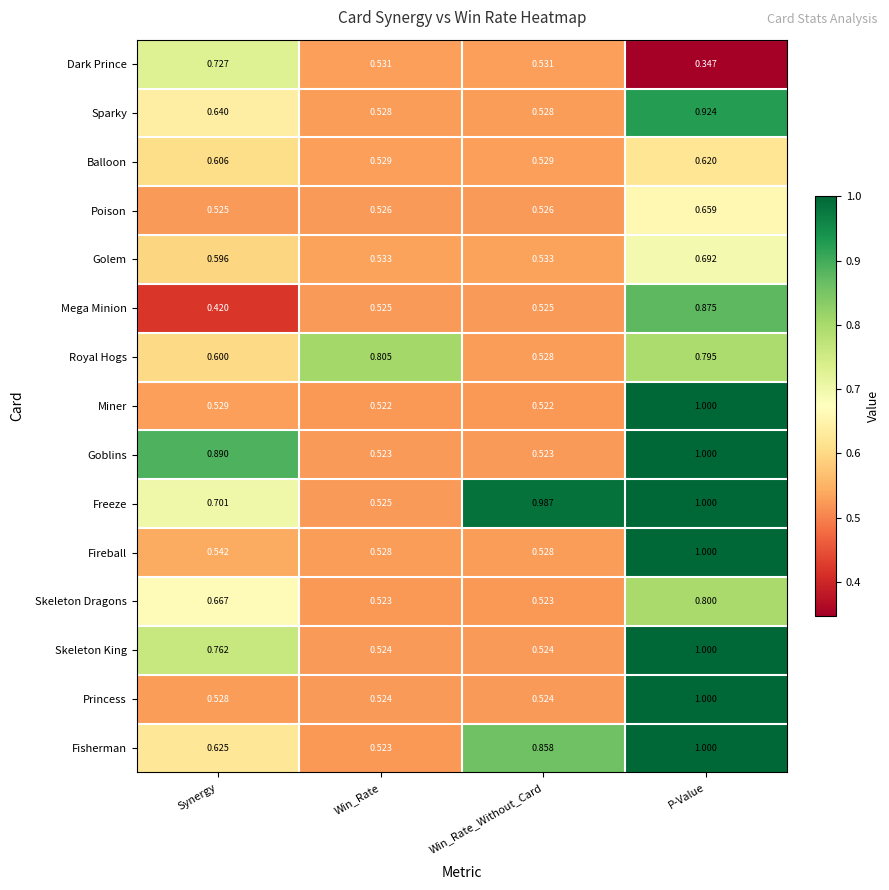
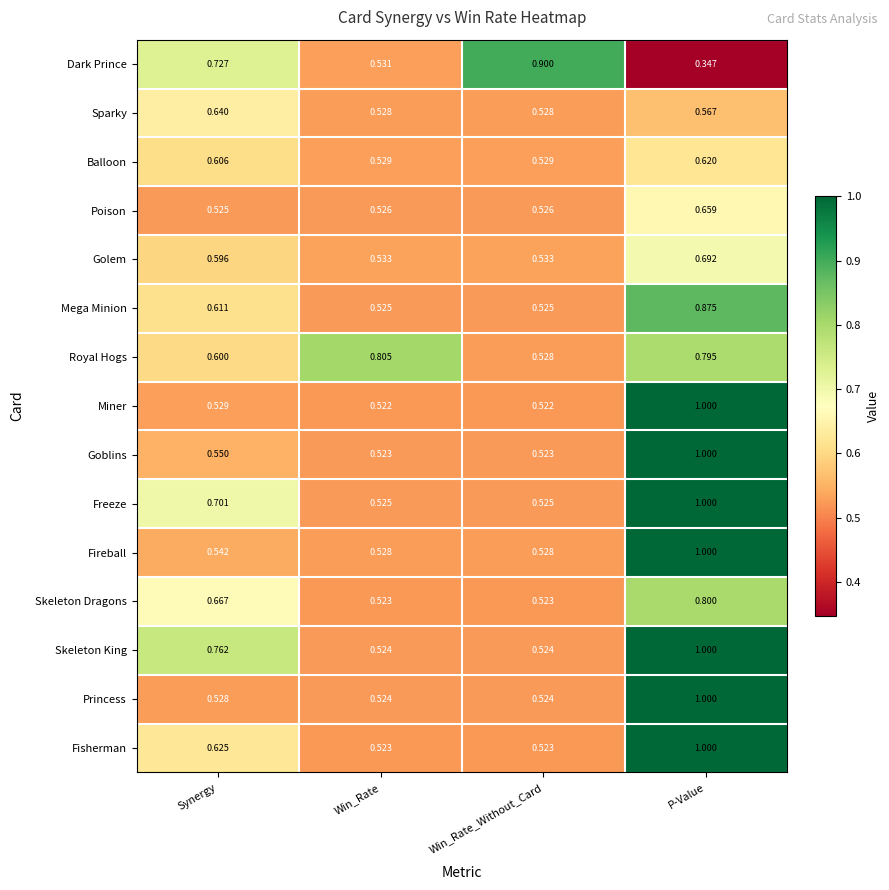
  {
    "Dark Prince": {
      "Synergy": 0.727,
      "Win_Rate": 0.531,
-     "Win_Rate_Without_Card": 0.531,
+     "Win_Rate_Without_Card": 0.900,
      "P-Value": 0.347
    },
    "Sparky": {
      "Synergy": 0.640,
      "Win_Rate": 0.528,
      "Win_Rate_Without_Card": 0.528,
-     "P-Value": 0.924
+     "P-Value": 0.567
    },
    "Balloon": {
      "Synergy": 0.606,
      "Win_Rate": 0.529,
      "Win_Rate_Without_Card": 0.529,
      "P-Value": 0.620
    },
    "Poison": {
      "Synergy": 0.525,
      "Win_Rate": 0.526,
      "Win_Rate_Without_Card": 0.526,
      "P-Value": 0.659
    },
    "Golem": {
      "Synergy": 0.596,
      "Win_Rate": 0.533,
      "Win_Rate_Without_Card": 0.533,
      "P-Value": 0.692
    },
    "Mega Minion": {
-     "Synergy": 0.420,
+     "Synergy": 0.611,
      "Win_Rate": 0.525,
      "Win_Rate_Without_Card": 0.525,
      "P-Value": 0.875
    },
    "Royal Hogs": {
      "Synergy": 0.600,
      "Win_Rate": 0.805,
      "Win_Rate_Without_Card": 0.528,
      "P-Value": 0.795
    },
    "Miner": {
      "Synergy": 0.529,
      "Win_Rate": 0.522,
      "Win_Rate_Without_Card": 0.522,
      "P-Value": 1.000
    },
    "Goblins": {
-     "Synergy": 0.890,
+     "Synergy": 0.550,
      "Win_Rate": 0.523,
      "Win_Rate_Without_Card": 0.523,
      "P-Value": 1.000
    },
    "Freeze": {
      "Synergy": 0.701,
      "Win_Rate": 0.525,
-     "Win_Rate_Without_Card": 0.987,
+     "Win_Rate_Without_Card": 0.525,
      "P-Value": 1.000
    },
    "Fireball": {
      "Synergy": 0.542,
      "Win_Rate": 0.528,
      "Win_Rate_Without_Card": 0.528,
      "P-Value": 1.000
    },
    "Skeleton Dragons": {
      "Synergy": 0.667,
      "Win_Rate": 0.523,
      "Win_Rate_Without_Card": 0.523,
      "P-Value": 0.800
    },
    "Skeleton King": {
      "Synergy": 0.762,
      "Win_Rate": 0.524,
      "Win_Rate_Without_Card": 0.524,
      "P-Value": 1.000
    },
    "Princess": {
      "Synergy": 0.528,
      "Win_Rate": 0.524,
      "Win_Rate_Without_Card": 0.524,
      "P-Value": 1.000
    },
    "Fisherman": {
      "Synergy": 0.625,
      "Win_Rate": 0.523,
-     "Win_Rate_Without_Card": 0.858,
+     "Win_Rate_Without_Card": 0.523,
      "P-Value": 1.000
    }
  }
